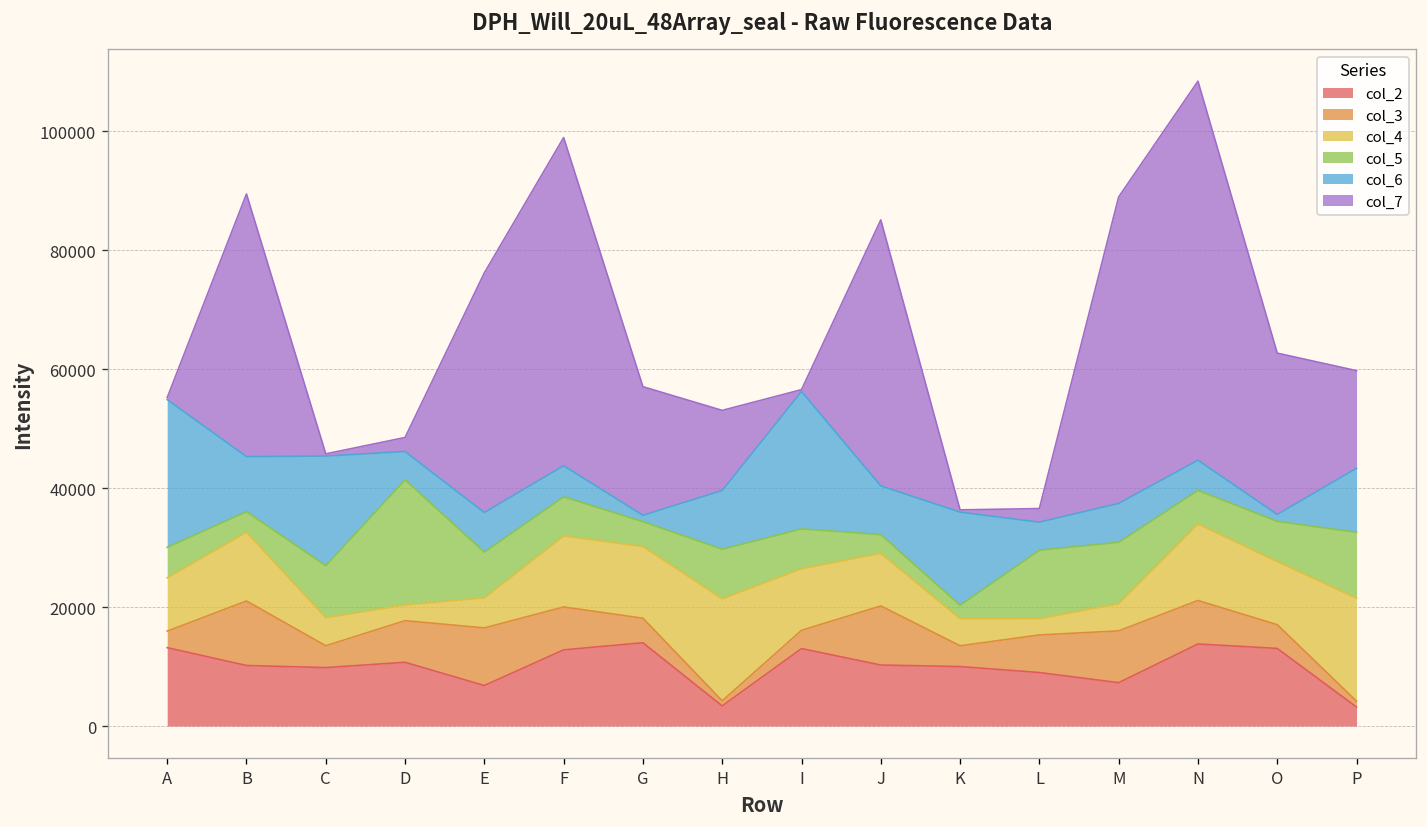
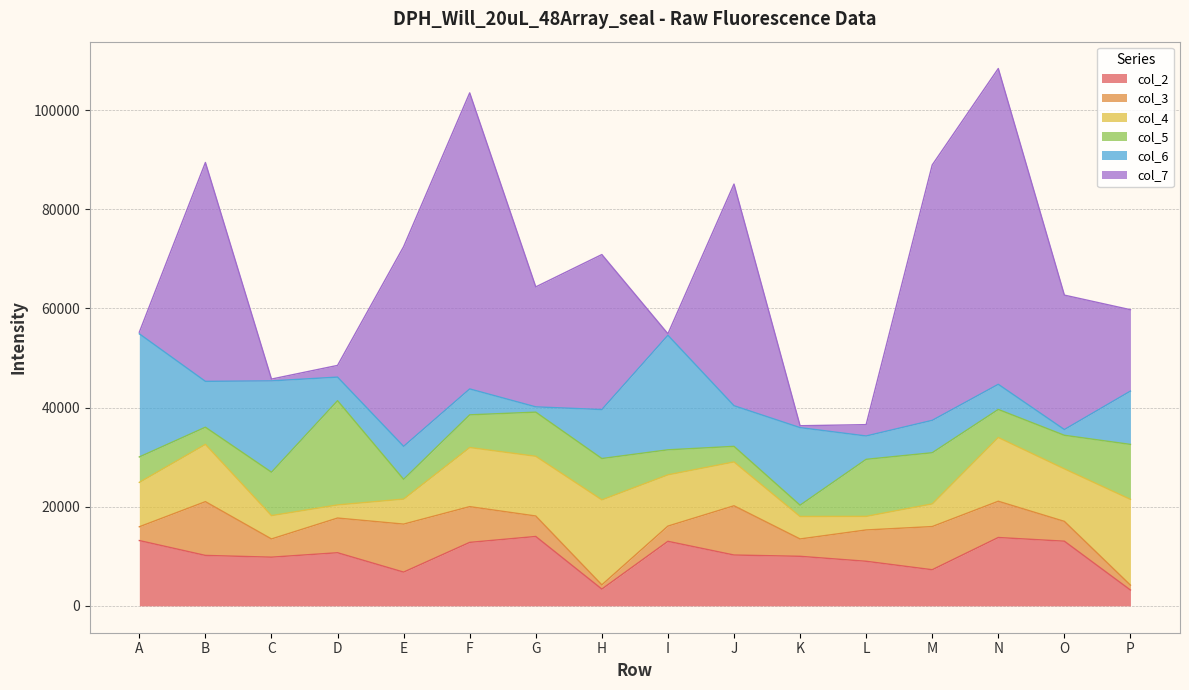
  {
    "col_5": {
      "A": 5000,
      "B": 3000,
      "C": 9000,
      "D": 21000,
-     "E": 8000,
+     "E": 4000,
      "F": 7000,
-     "G": 4000,
+     "G": 9000,
      "H": 8000,
-     "I": 7000,
+     "I": 5000,
      "J": 3000,
      "K": 2000,
      "L": 12000,
      "M": 10000,
      "N": 6000,
      "O": 7000,
      "P": 11000
    },
    "col_6": {
      "B": 9000,
      "D": 5000,
      "E": 7000,
      "F": 5000,
      "G": 1000,
      "H": 10000,
      "J": 8000,
      "L": 5000,
      "M": 7000,
      "N": 5000,
      "O": 1000,
      "P": 11000
    },
    "col_7": {
      "B": 44000,
      "D": 2000,
      "E": 40000,
-     "F": 55000,
-     "G": 22000,
-     "H": 13000,
+     "F": 60000,
+     "G": 24000,
+     "H": 31000,
      "J": 45000,
      "L": 2000,
      "M": 52000,
      "N": 64000,
      "O": 27000,
      "P": 16000
    }
  }
